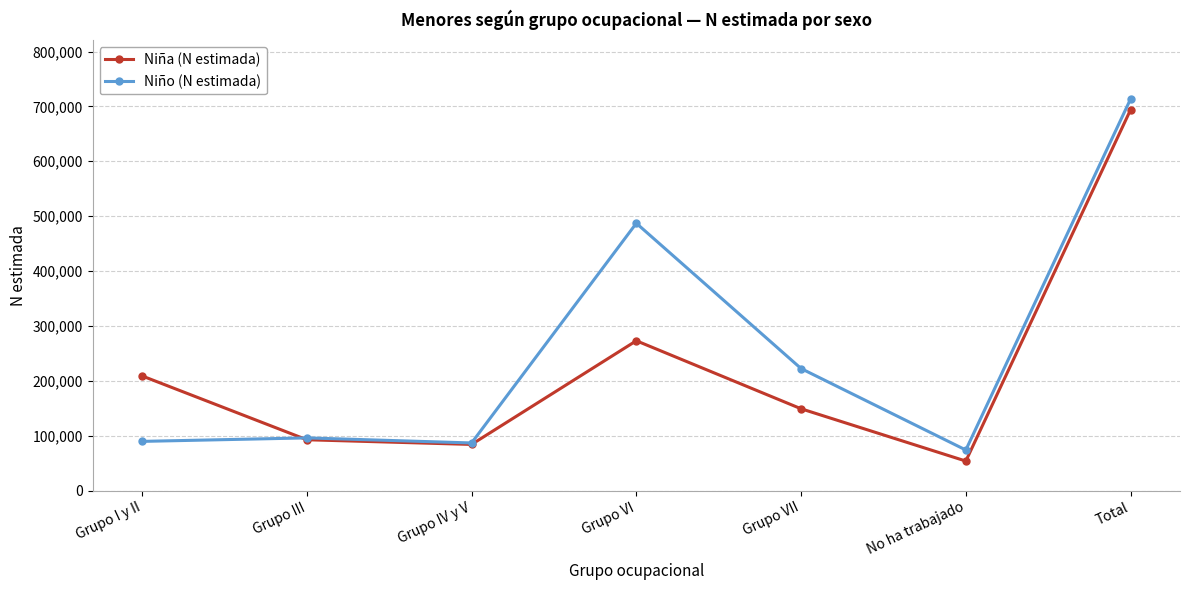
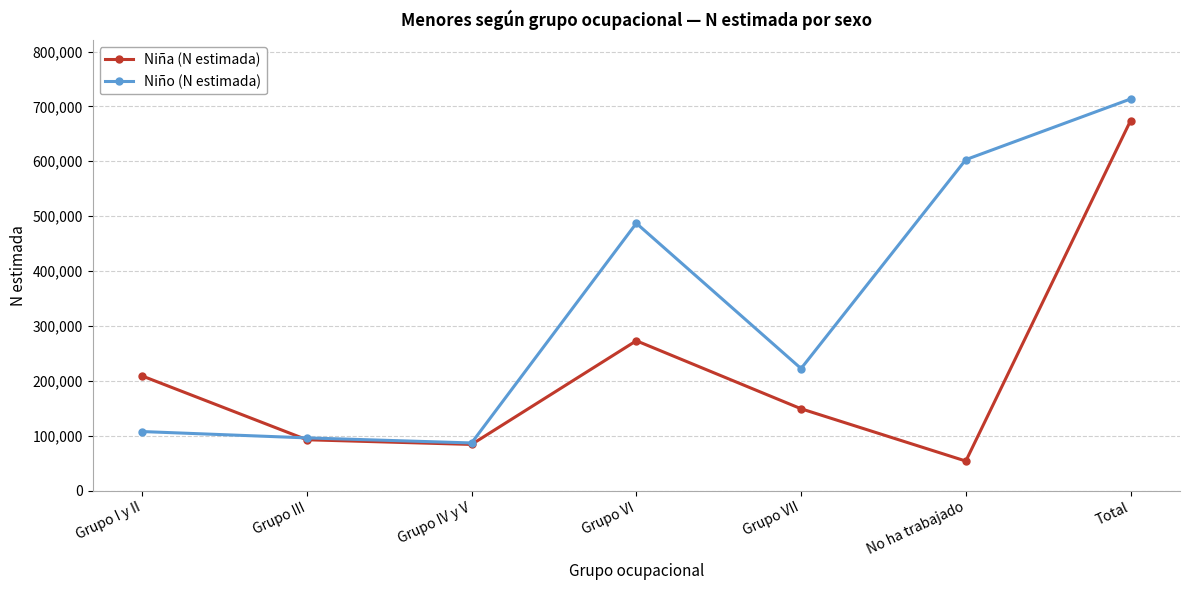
  {
    "Niña (N estimada)": {
      "Grupo I y II": "210,000",
      "Grupo VI": "270,000",
      "Grupo VII": "150,000",
      "No ha trabajado": "50,000",
-     "Total": "690,000"
+     "Total": "670,000"
    },
    "Niño (N estimada)": {
-     "Grupo I y II": "90,000",
+     "Grupo I y II": "110,000",
      "Grupo VI": "490,000",
      "Grupo VII": "220,000",
-     "No ha trabajado": "70,000",
+     "No ha trabajado": "600,000",
      "Total": "710,000"
    }
  }
